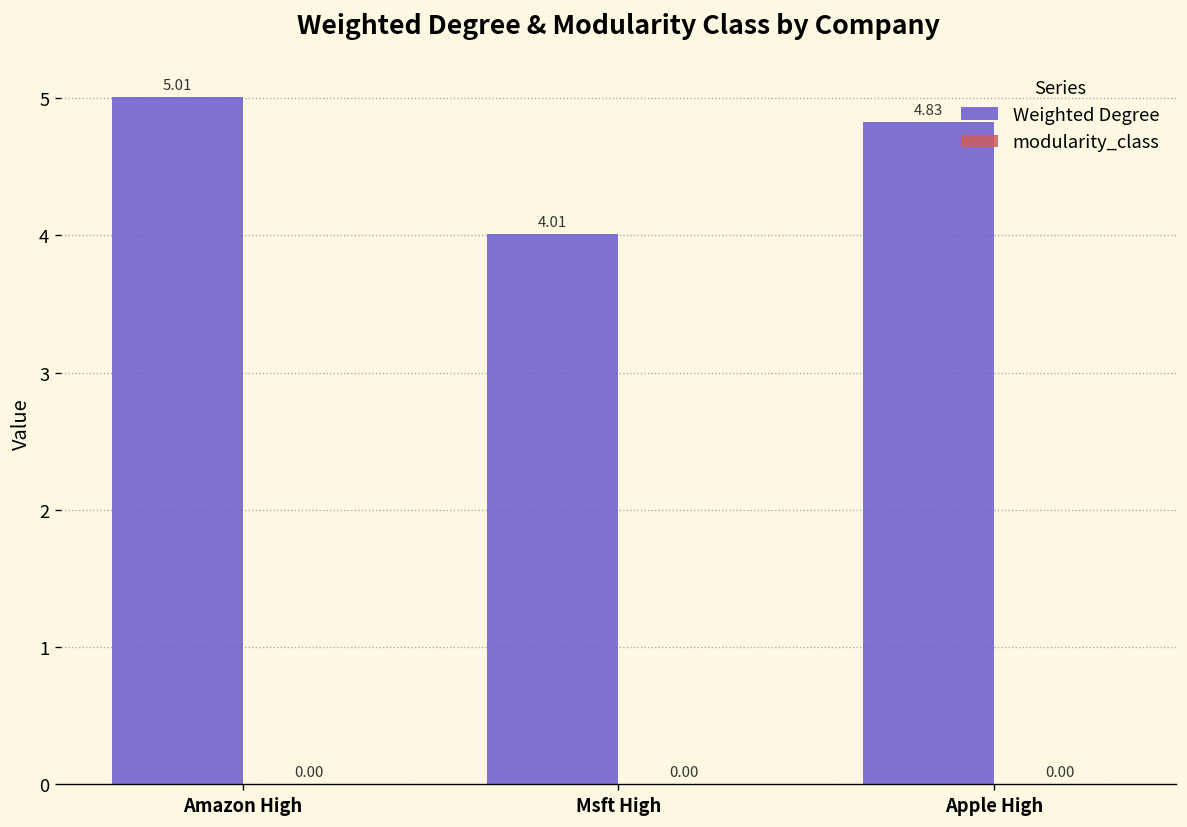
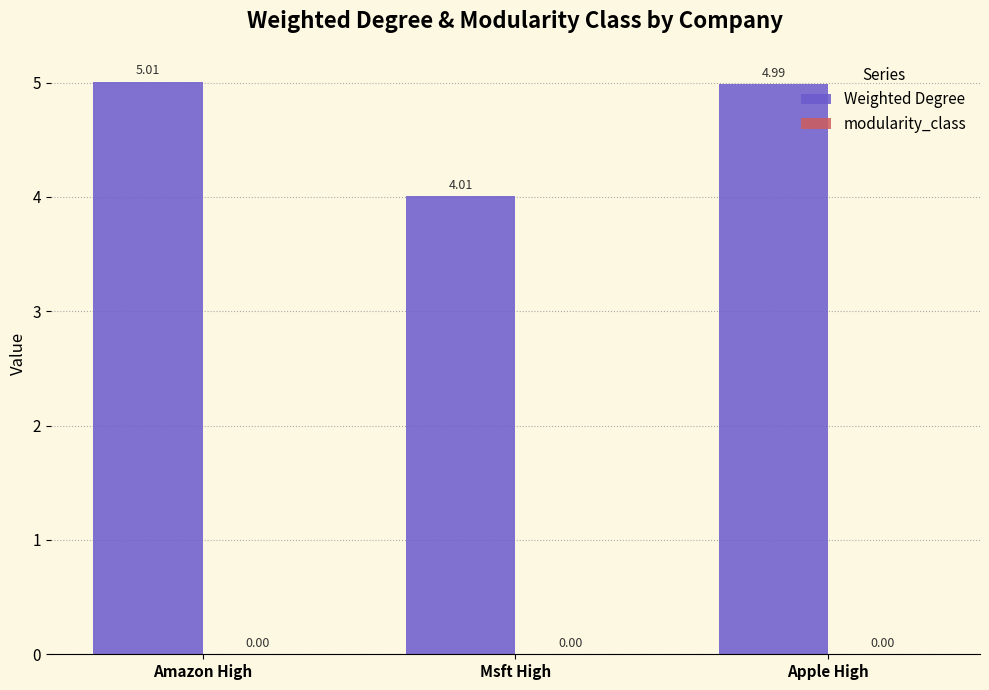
  {
    "Weighted Degree": {
      "Amazon High": 5.01,
      "Msft High": 4.01,
-     "Apple High": 4.83
+     "Apple High": 4.99
    },
    "modularity_class": {
      "Amazon High": 0.00,
      "Msft High": 0.00,
      "Apple High": 0.00
    }
  }
